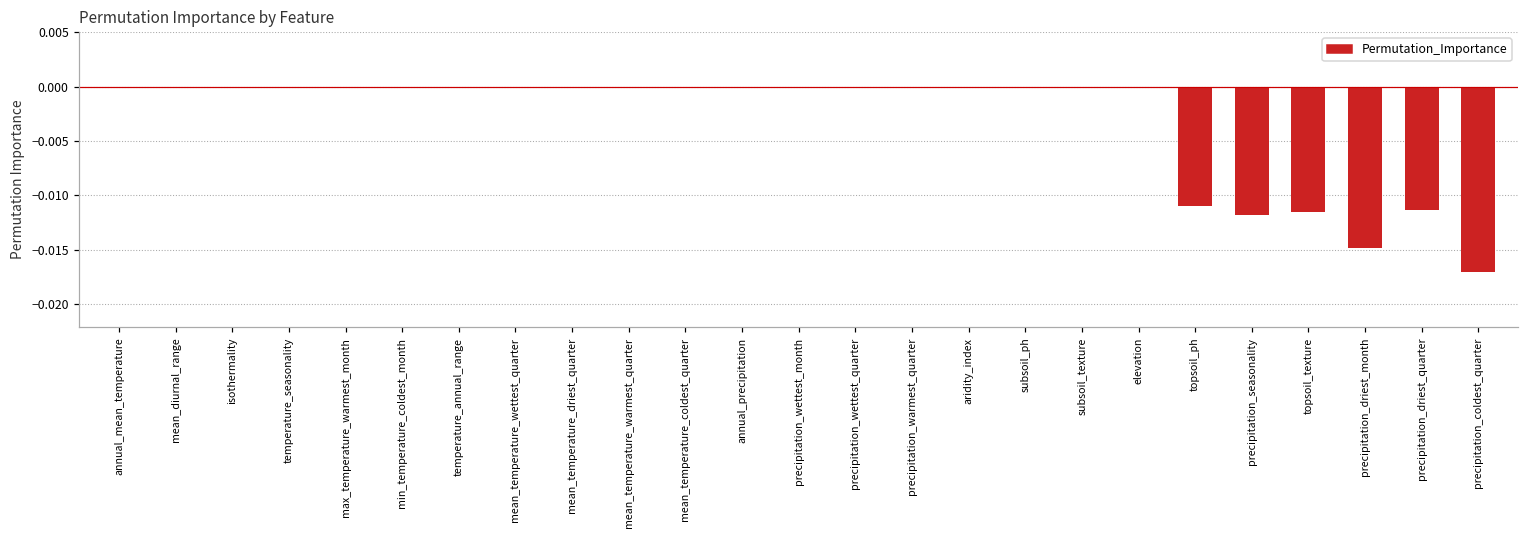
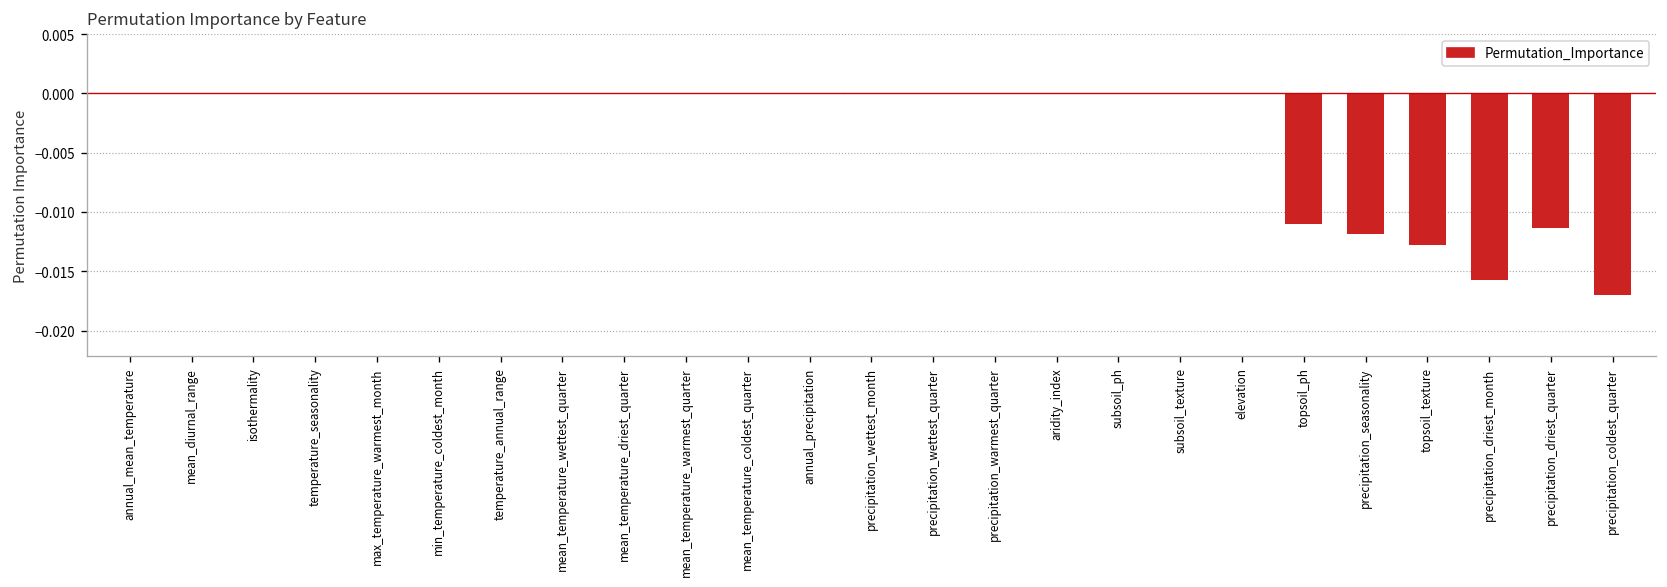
  {
    "annual_mean_temperature": 0.000,
    "mean_diurnal_range": 0.000,
    "isothermality": 0.000,
    "temperature_seasonality": 0.000,
    "max_temperature_warmest_month": 0.000,
    "min_temperature_coldest_month": 0.000,
    "temperature_annual_range": 0.000,
    "mean_temperature_wettest_quarter": 0.000,
    "mean_temperature_driest_quarter": 0.000,
    "mean_temperature_warmest_quarter": 0.000,
    "mean_temperature_coldest_quarter": 0.000,
    "annual_precipitation": 0.000,
    "precipitation_wettest_month": 0.000,
    "precipitation_wettest_quarter": 0.000,
    "precipitation_warmest_quarter": 0.000,
    "aridity_index": 0.000,
    "subsoil_ph": 0.000,
    "subsoil_texture": 0.000,
    "elevation": 0.000,
    "topsoil_ph": -0.011,
    "precipitation_seasonality": -0.012,
-   "topsoil_texture": -0.012,
-   "precipitation_driest_month": -0.015,
+   "topsoil_texture": -0.013,
+   "precipitation_driest_month": -0.016,
    "precipitation_driest_quarter": -0.011,
    "precipitation_coldest_quarter": -0.017
  }
